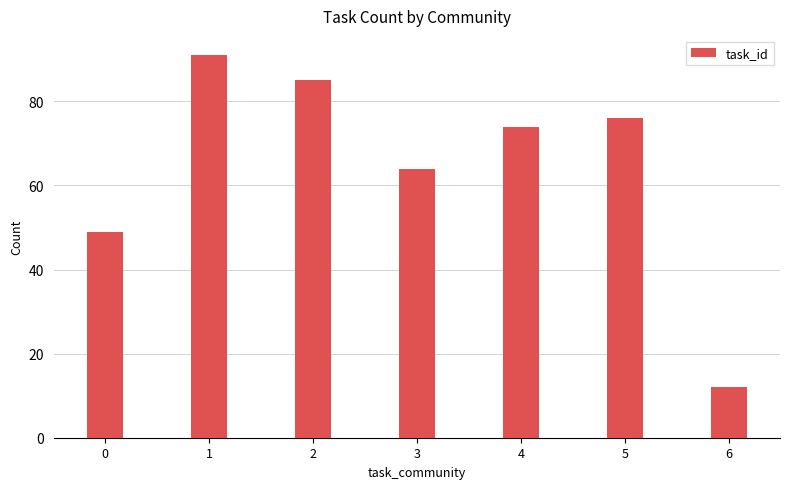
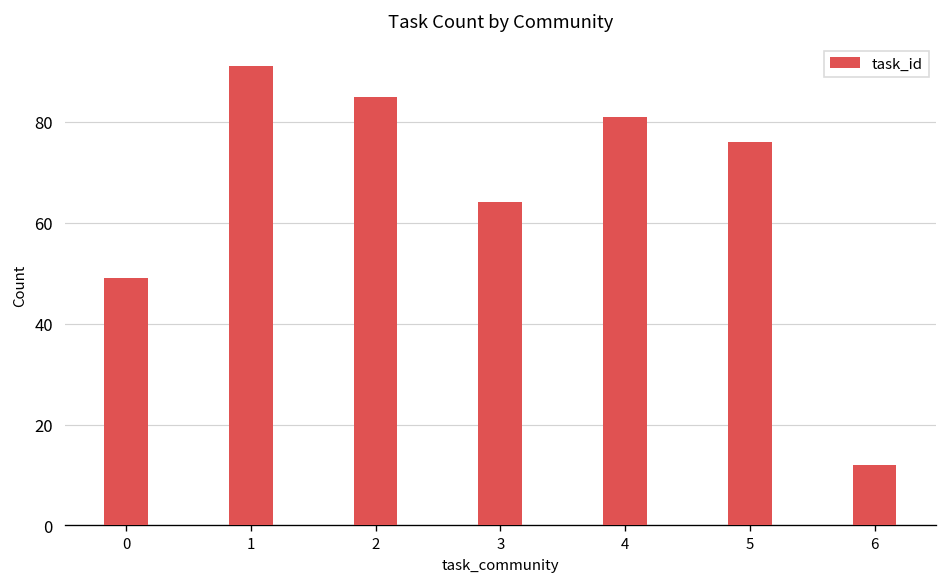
  {
    "0": 49,
    "1": 91,
    "2": 85,
    "3": 64,
-   "4": 74,
+   "4": 81,
    "5": 76,
    "6": 12
  }
